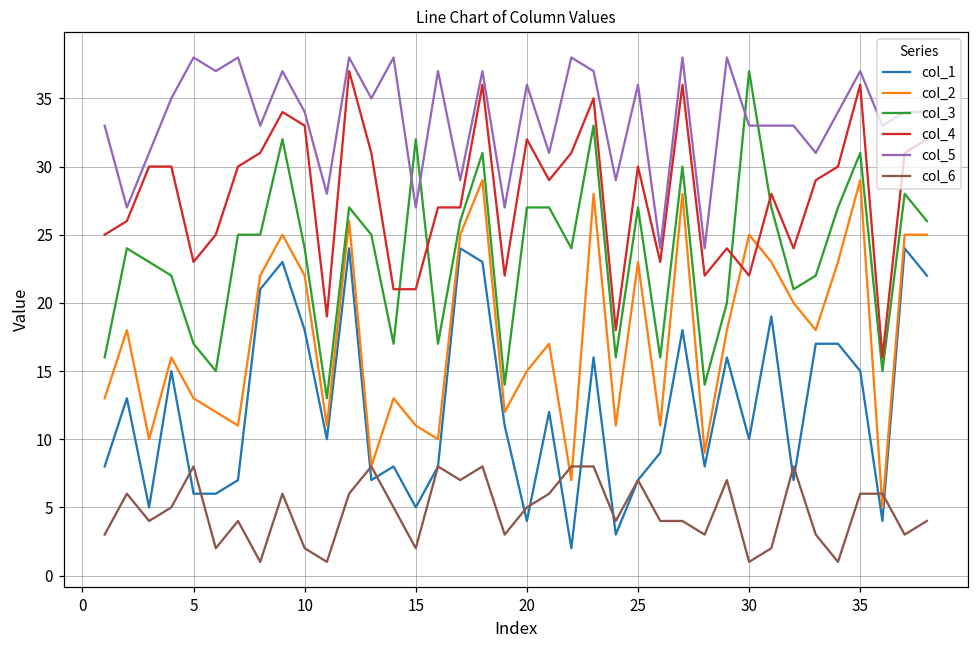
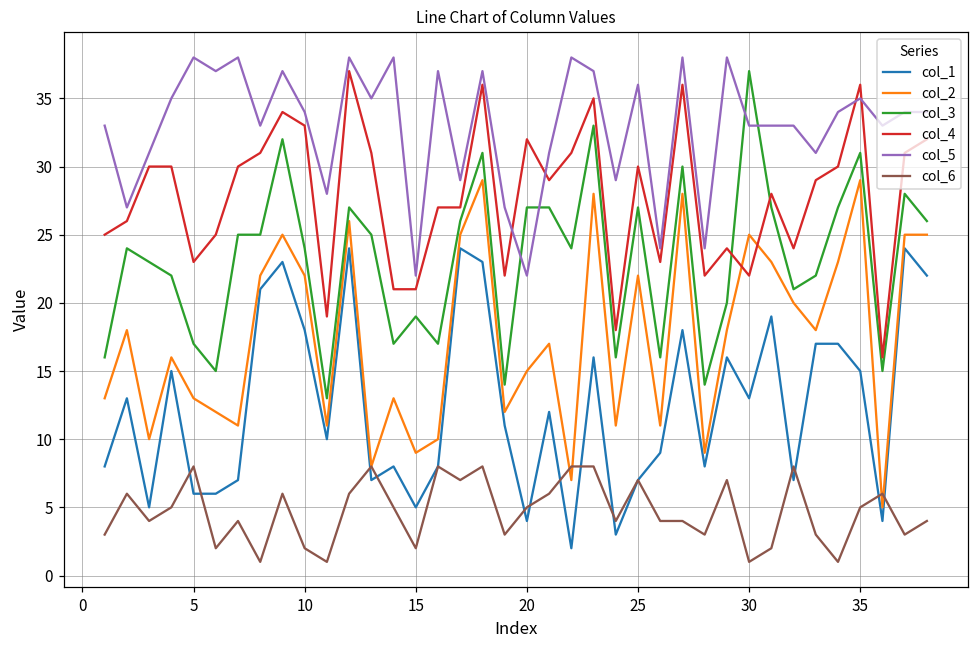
  {
    "col_1": {
      "5": 6,
      "10": 18,
      "15": 5,
      "20": 4,
-     "30": 10,
+     "30": 13,
      "35": 15
    },
    "col_2": {
      "5": 13,
      "10": 22,
-     "15": 11,
+     "15": 9,
      "20": 15,
-     "25": 23,
+     "25": 22,
      "30": 25,
      "35": 29
    },
    "col_3": {
      "5": 17,
      "10": 24,
-     "15": 32,
+     "15": 19,
      "20": 27,
      "25": 27,
      "30": 37,
      "35": 31
    },
    "col_4": {
      "5": 23,
      "10": 33,
      "15": 21,
      "20": 32,
      "25": 30,
      "30": 22,
      "35": 36
    },
    "col_5": {
      "5": 38,
      "10": 34,
-     "15": 27,
-     "20": 36,
+     "15": 22,
+     "20": 22,
      "25": 36,
      "30": 33,
-     "35": 37
+     "35": 35
    },
    "col_6": {
      "5": 8,
      "10": 2,
      "15": 2,
      "20": 5,
      "30": 1,
-     "35": 6
+     "35": 5
    }
  }
